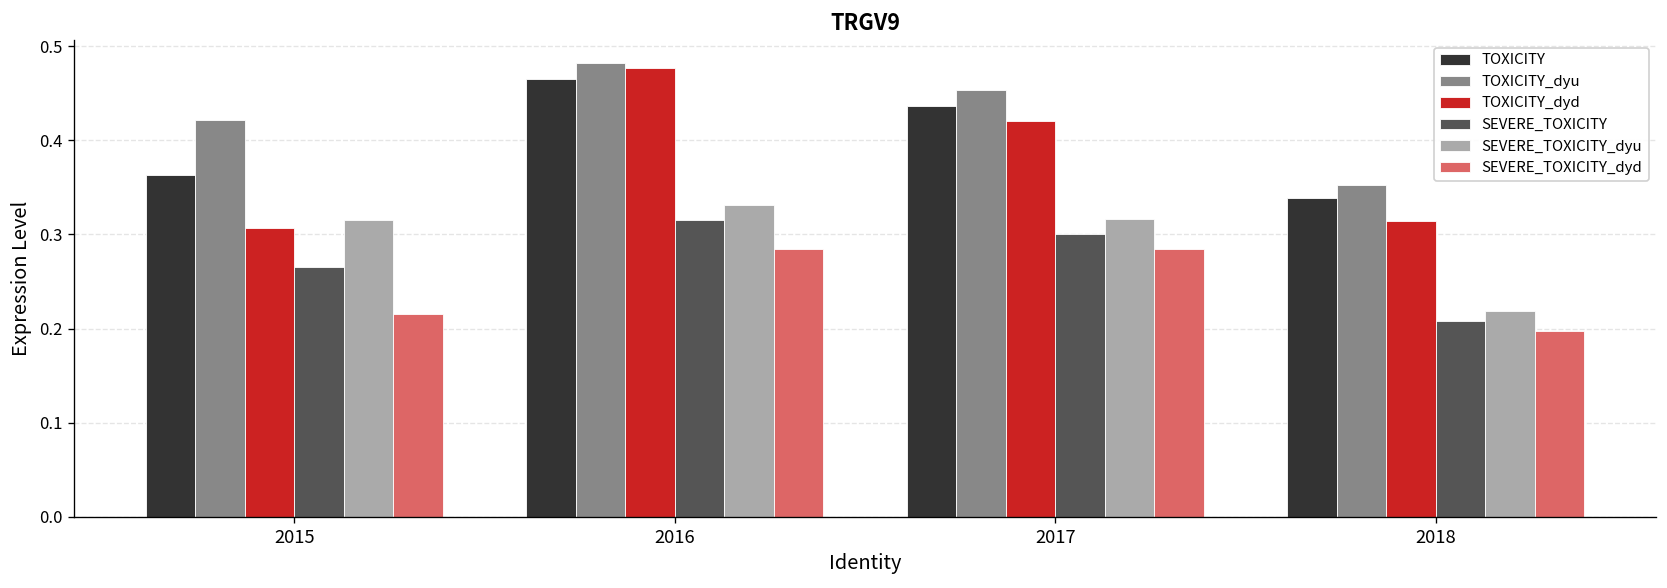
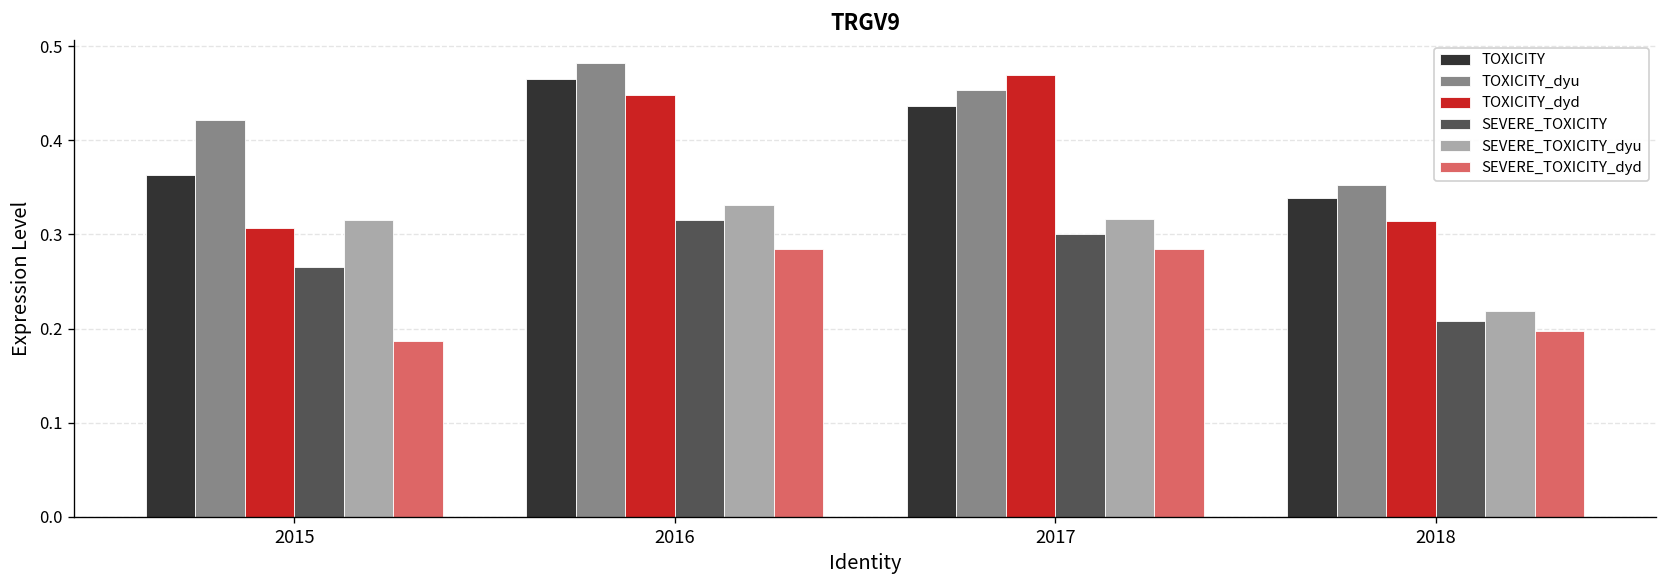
  {
    "TOXICITY_dyd": {
      "2015": 0.31,
-     "2016": 0.48,
-     "2017": 0.42,
+     "2016": 0.45,
+     "2017": 0.47,
      "2018": 0.31
    },
    "SEVERE_TOXICITY_dyd": {
-     "2015": 0.22,
+     "2015": 0.19,
      "2016": 0.28,
      "2017": 0.28,
      "2018": 0.20
    }
  }
